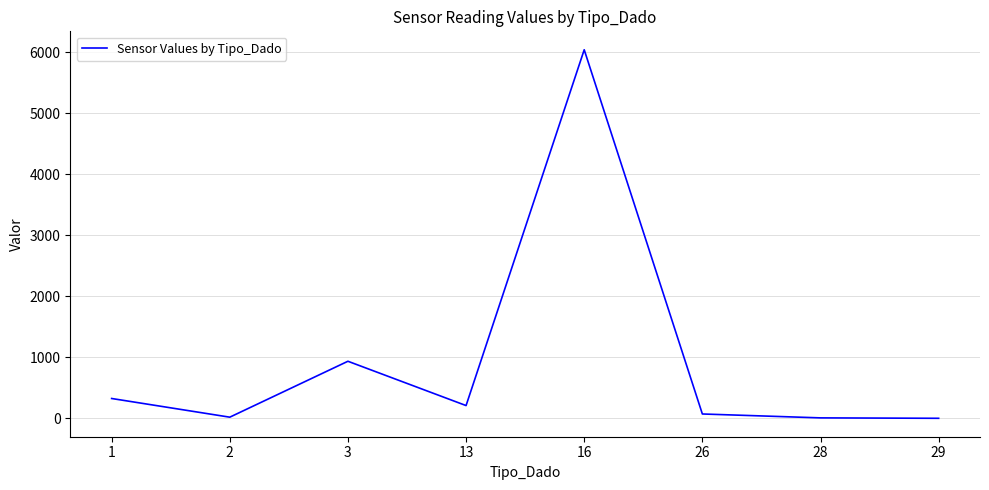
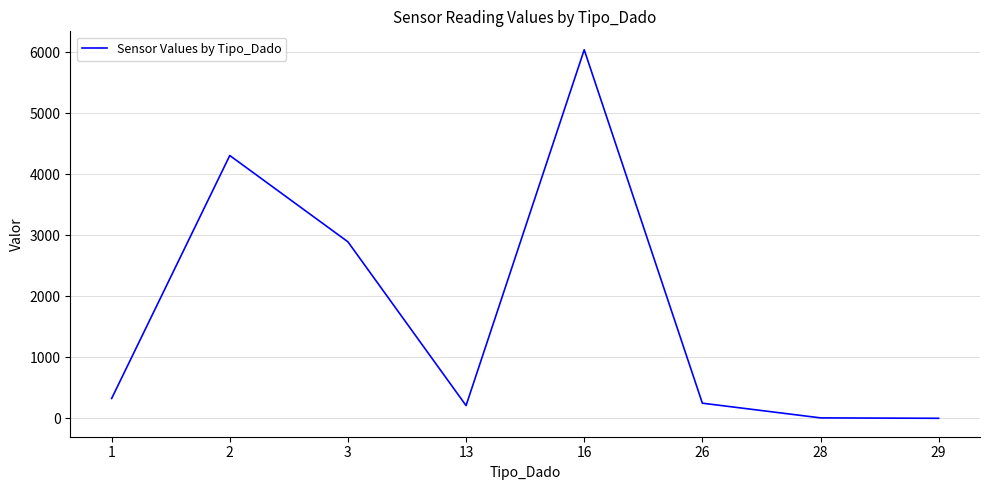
  {
    "1": 300,
-   "2": 0,
-   "3": 900,
+   "2": 4300,
+   "3": 2900,
    "13": 200,
    "16": 6000,
-   "26": 100,
+   "26": 200,
    "28": 0,
    "29": 0
  }
